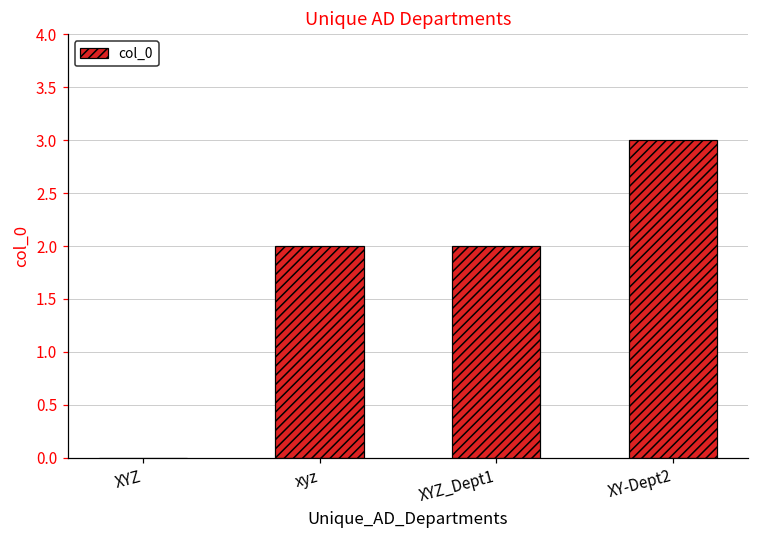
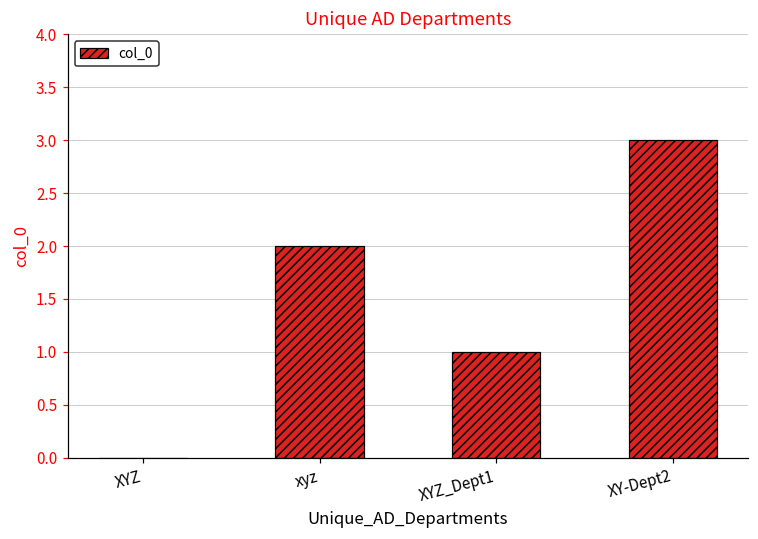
  {
    "XYZ": 0,
    "xyz": 2,
-   "XYZ_Dept1": 2,
+   "XYZ_Dept1": 1,
    "XY-Dept2": 3
  }
